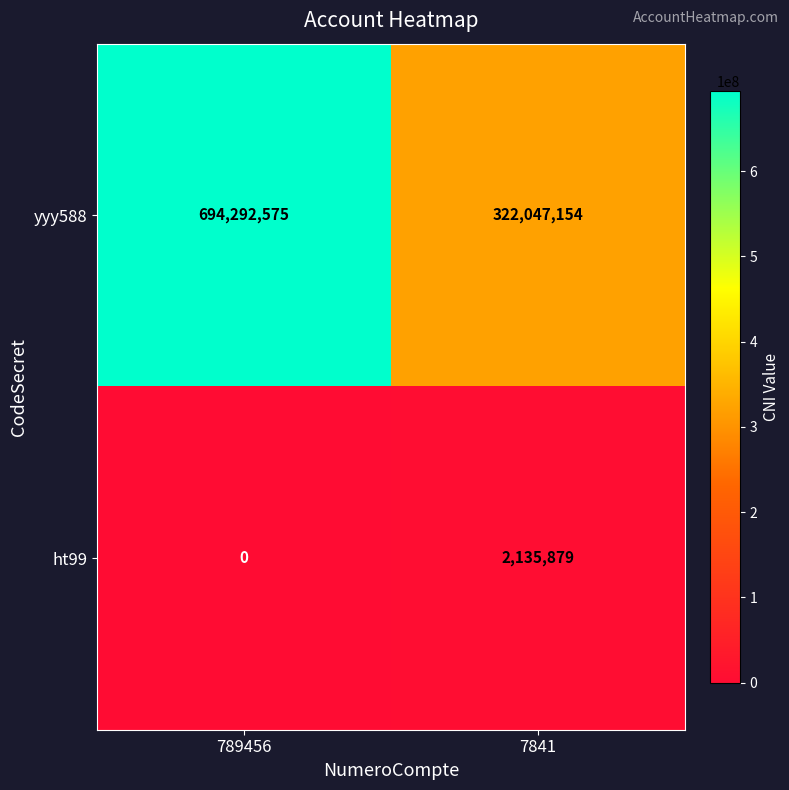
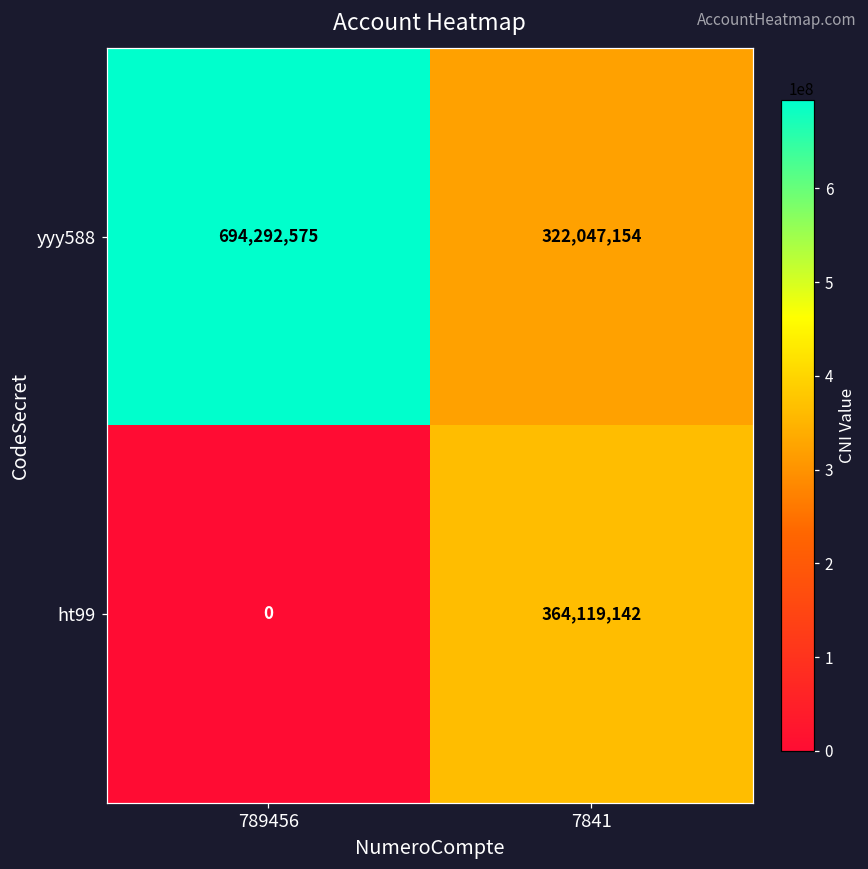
  {
    "yyy588": {
      "789456": "694,292,575",
      "7841": "322,047,154"
    },
    "ht99": {
      "789456": "0",
-     "7841": "2,135,879"
+     "7841": "364,119,142"
    }
  }
